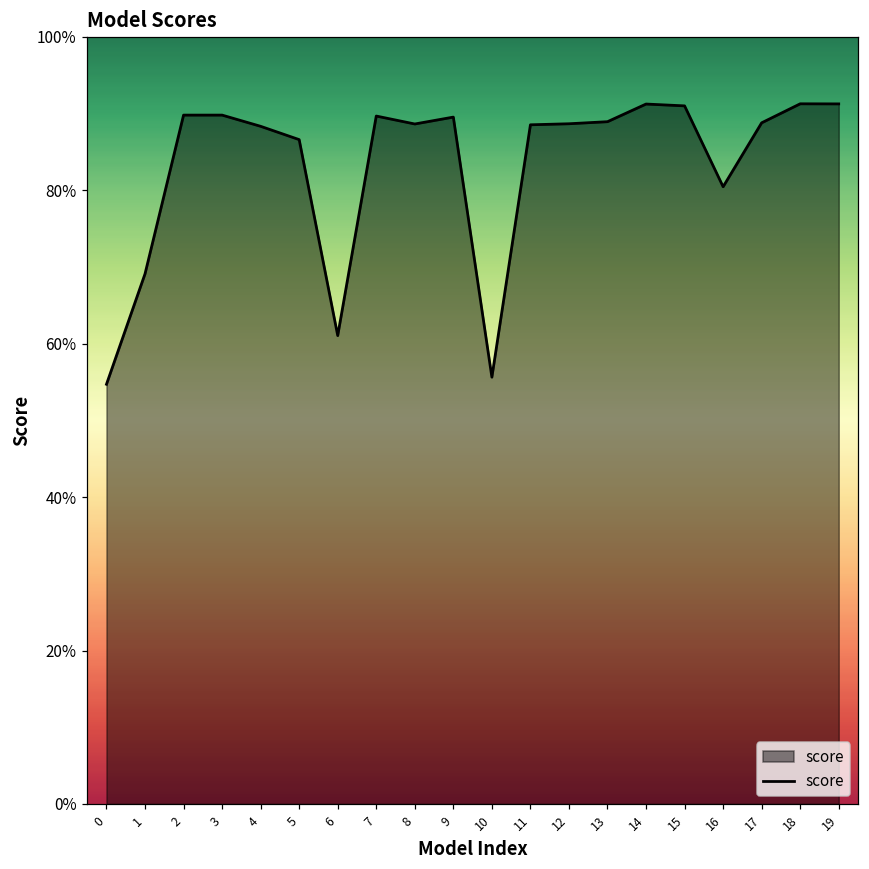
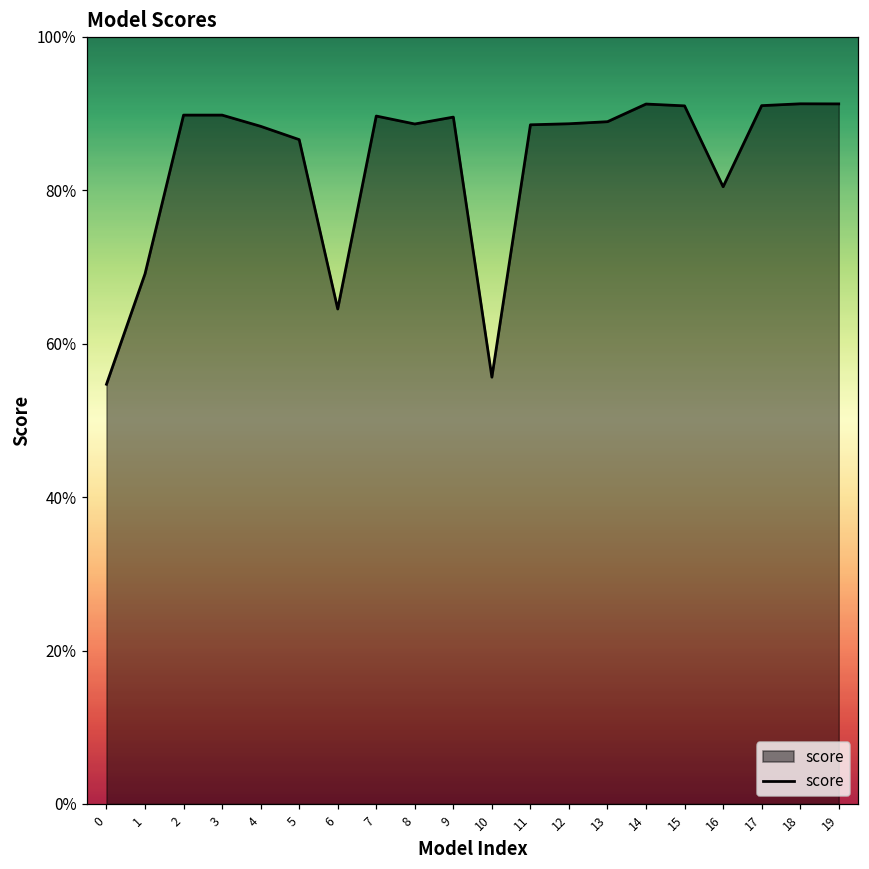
  {
    "0": "55%",
    "1": "69%",
    "2": "90%",
    "3": "90%",
    "4": "88%",
    "5": "87%",
-   "6": "61%",
+   "6": "65%",
    "7": "90%",
    "8": "89%",
    "9": "90%",
    "10": "56%",
    "11": "89%",
    "12": "89%",
    "13": "89%",
    "14": "91%",
    "15": "91%",
    "16": "80%",
-   "17": "89%",
+   "17": "91%",
    "18": "91%",
    "19": "91%"
  }
